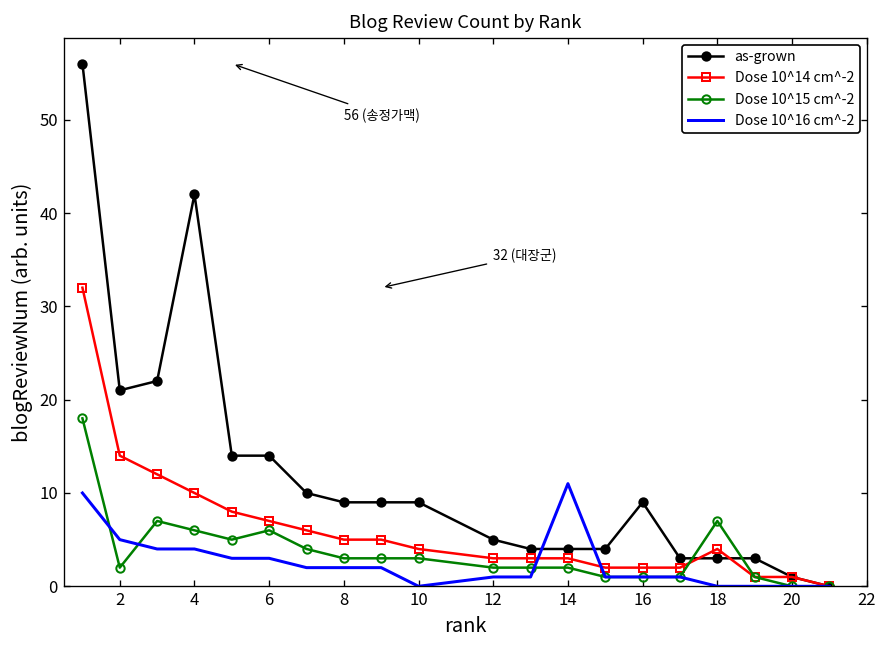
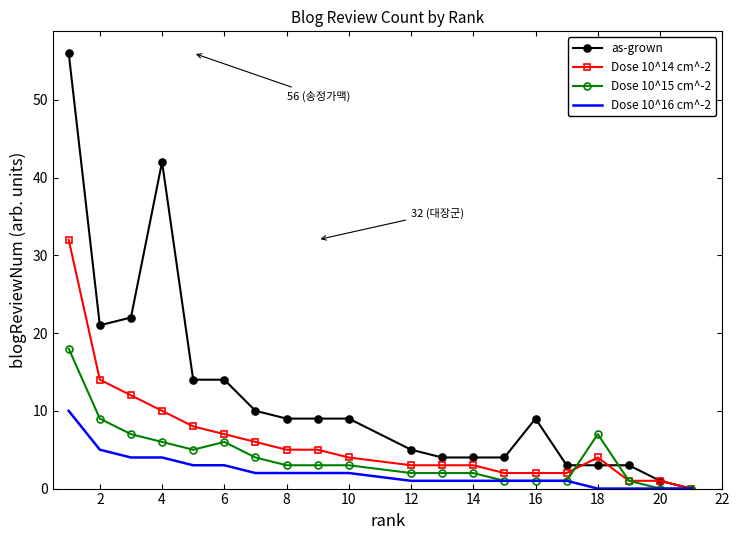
  {
    "as-grown": {
      "2": 21,
      "4": 42,
      "6": 14,
      "8": 9,
      "10": 9,
      "12": 5,
      "14": 4,
      "16": 9,
      "18": 3
    },
    "Dose 10^14 cm^-2": {
      "2": 14,
      "4": 10,
      "6": 7,
      "8": 5,
      "10": 4,
      "12": 3,
      "14": 3,
      "16": 2,
      "18": 4
    },
    "Dose 10^15 cm^-2": {
-     "2": 2,
+     "2": 9,
      "4": 6,
      "6": 6,
      "8": 3,
      "10": 3,
      "12": 2,
      "14": 2,
      "18": 7
    },
    "Dose 10^16 cm^-2": {
      "2": 5,
      "4": 4,
      "6": 3,
      "8": 2,
-     "10": 0,
+     "10": 2,
      "12": 1,
-     "14": 11,
+     "14": 1,
      "18": 0
    }
  }
